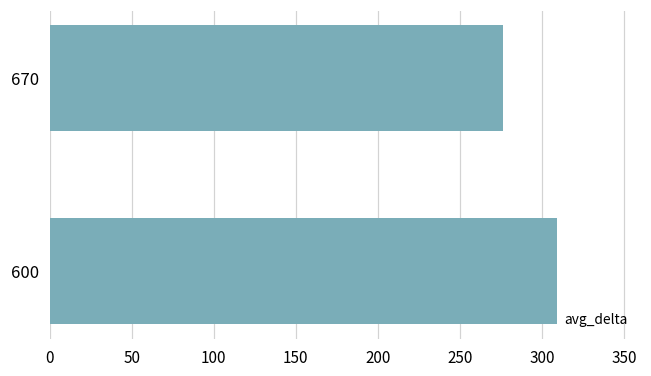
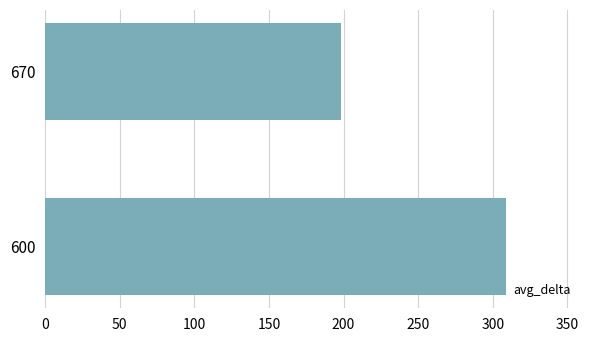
  {
-   "670": 276,
+   "670": 198,
    "600": 309
  }
